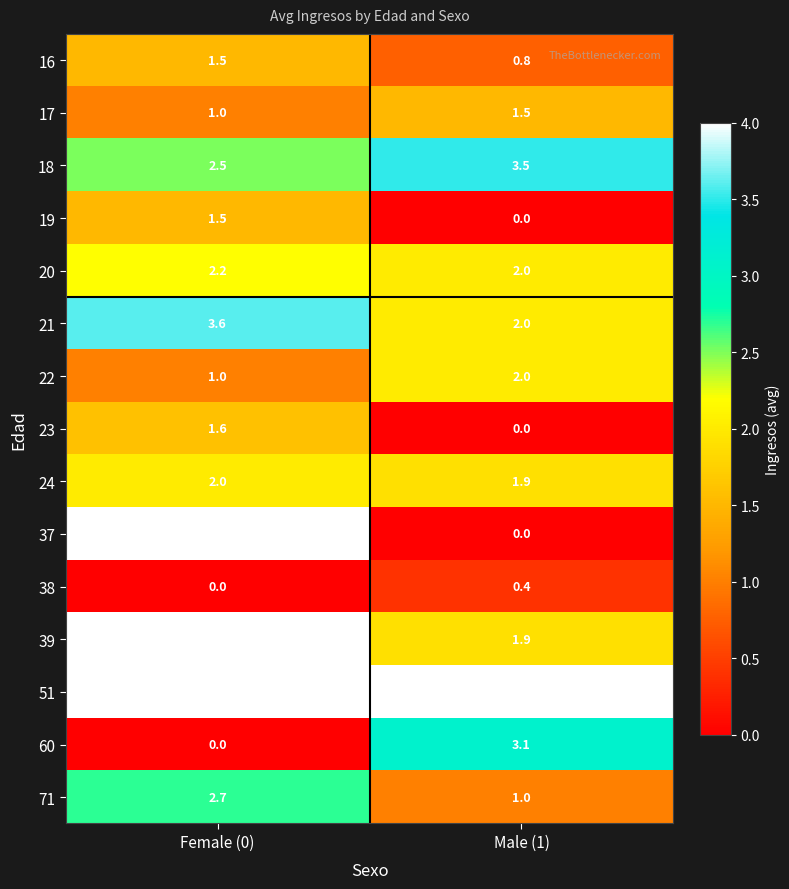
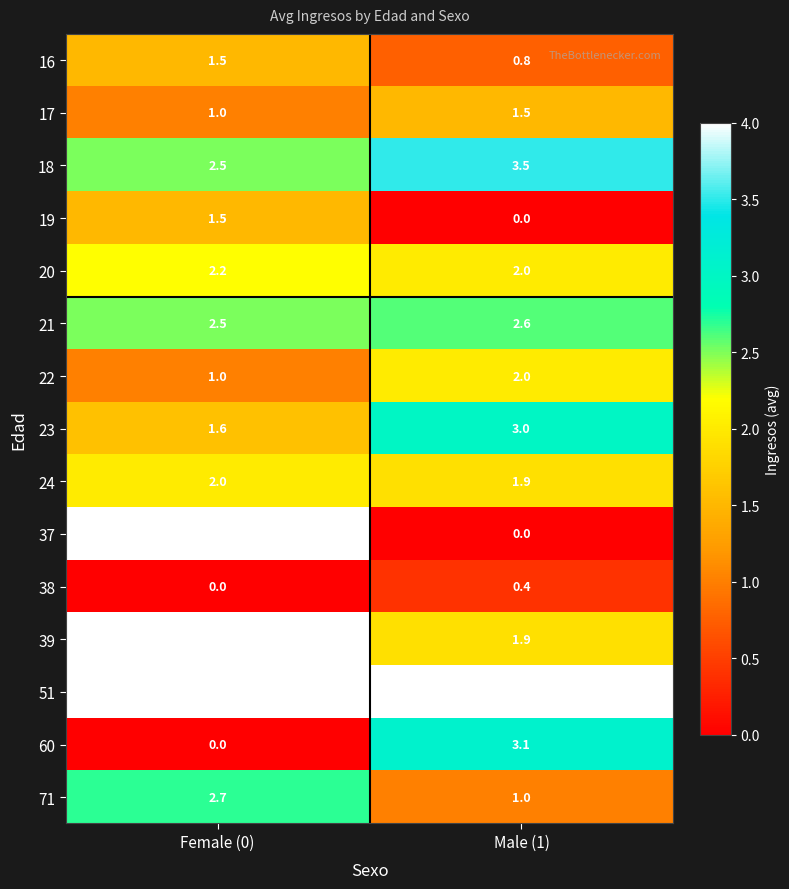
  {
    "16": {
      "Female (0)": 1.5
    },
    "17": {
      "Female (0)": 1.0,
      "Male (1)": 1.5
    },
    "18": {
      "Female (0)": 2.5,
      "Male (1)": 3.5
    },
    "19": {
      "Female (0)": 1.5,
      "Male (1)": 0.0
    },
    "20": {
      "Female (0)": 2.2,
      "Male (1)": 2.0
    },
    "21": {
-     "Female (0)": 3.6,
-     "Male (1)": 2.0
+     "Female (0)": 2.5,
+     "Male (1)": 2.6
    },
    "22": {
      "Female (0)": 1.0,
      "Male (1)": 2.0
    },
    "23": {
      "Female (0)": 1.6,
-     "Male (1)": 0.0
+     "Male (1)": 3.0
    },
    "24": {
      "Female (0)": 2.0,
      "Male (1)": 1.9
    },
    "37": {
      "Male (1)": 0.0
    },
    "38": {
      "Female (0)": 0.0,
      "Male (1)": 0.4
    },
    "39": {
      "Male (1)": 1.9
    },
    "60": {
      "Female (0)": 0.0,
      "Male (1)": 3.1
    },
    "71": {
      "Female (0)": 2.7,
      "Male (1)": 1.0
    }
  }
